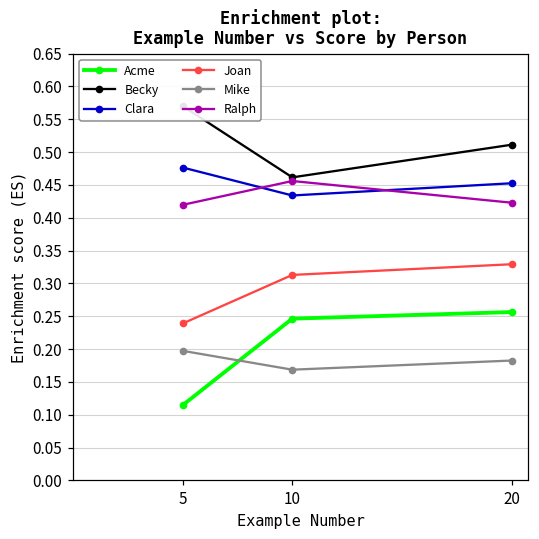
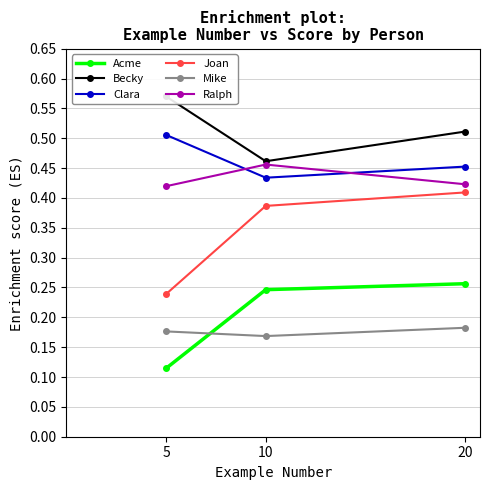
  {
    "Acme": {
      "5": 0.11,
      "10": 0.25,
      "20": 0.26
    },
    "Becky": {
      "10": 0.46,
      "20": 0.51
    },
    "Clara": {
-     "5": 0.48,
+     "5": 0.51,
      "10": 0.43,
      "20": 0.45
    },
    "Joan": {
      "5": 0.24,
-     "10": 0.31,
-     "20": 0.33
+     "10": 0.39,
+     "20": 0.41
    },
    "Mike": {
-     "5": 0.20,
+     "5": 0.18,
      "10": 0.17,
      "20": 0.18
    },
    "Ralph": {
      "5": 0.42,
      "10": 0.46,
      "20": 0.42
    }
  }
